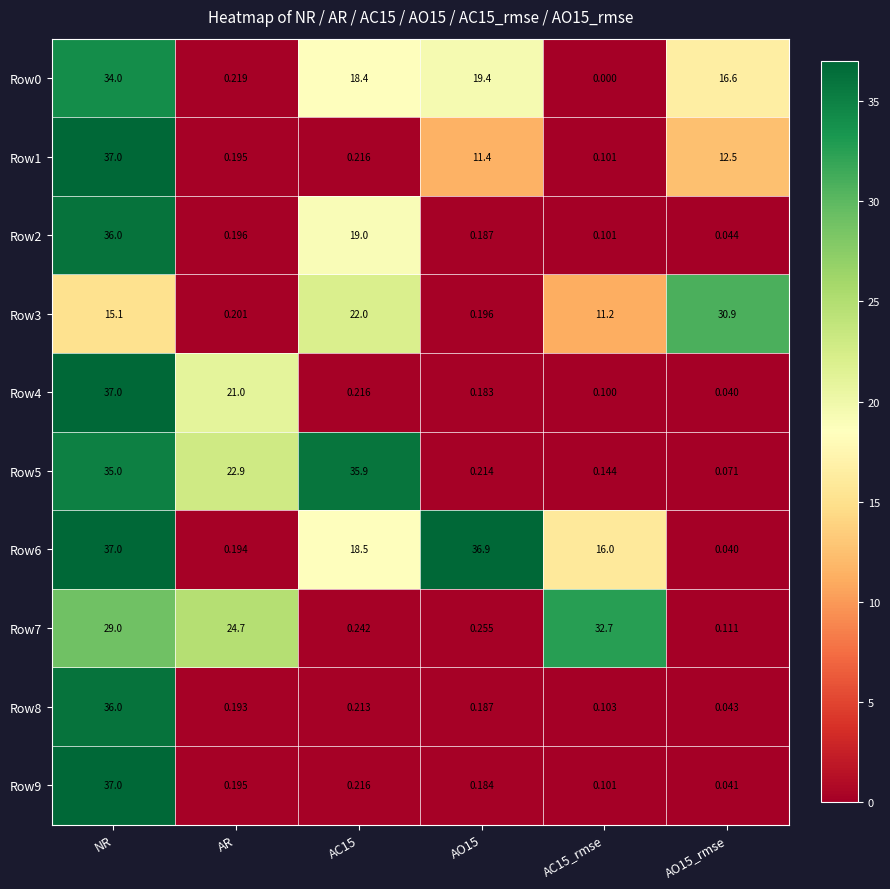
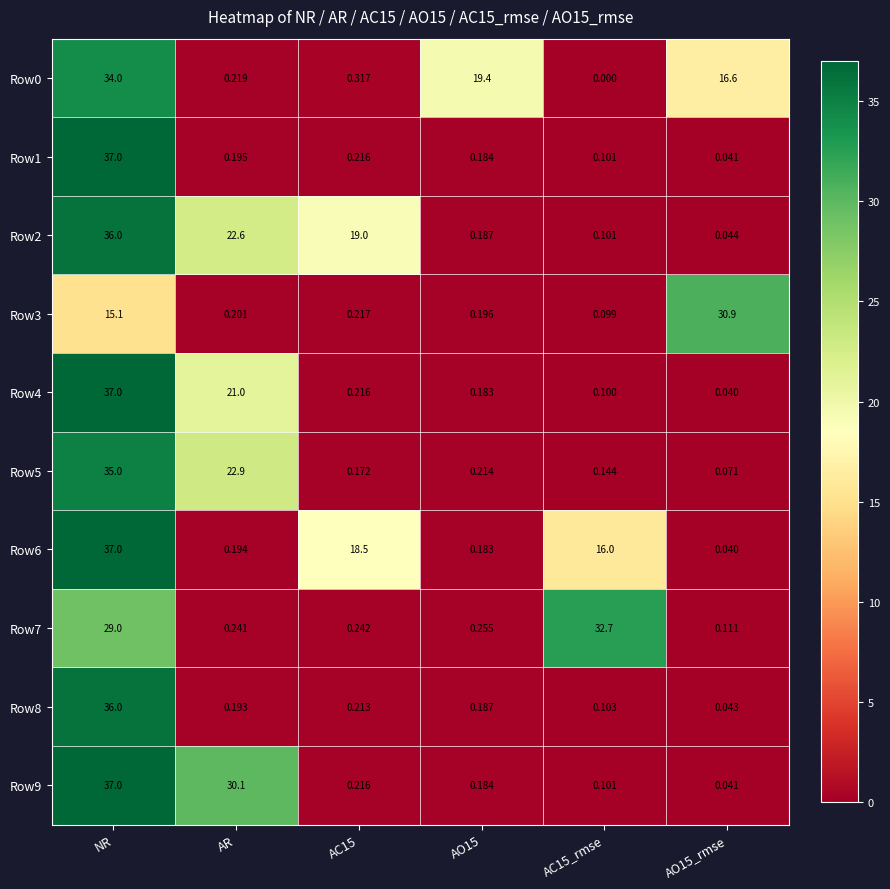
  {
    "Row0": {
      "NR": 34.0,
      "AR": 0.219,
-     "AC15": 18.4,
+     "AC15": 0.317,
      "AO15": 19.4,
      "AC15_rmse": 0.000,
      "AO15_rmse": 16.6
    },
    "Row1": {
      "NR": 37.0,
      "AR": 0.195,
      "AC15": 0.216,
-     "AO15": 11.4,
+     "AO15": 0.184,
      "AC15_rmse": 0.101,
-     "AO15_rmse": 12.5
+     "AO15_rmse": 0.041
    },
    "Row2": {
      "NR": 36.0,
-     "AR": 0.196,
+     "AR": 22.6,
      "AC15": 19.0,
      "AO15": 0.187,
      "AC15_rmse": 0.101,
      "AO15_rmse": 0.044
    },
    "Row3": {
      "NR": 15.1,
      "AR": 0.201,
-     "AC15": 22.0,
+     "AC15": 0.217,
      "AO15": 0.196,
-     "AC15_rmse": 11.2,
+     "AC15_rmse": 0.099,
      "AO15_rmse": 30.9
    },
    "Row4": {
      "NR": 37.0,
      "AR": 21.0,
      "AC15": 0.216,
      "AO15": 0.183,
      "AC15_rmse": 0.100,
      "AO15_rmse": 0.040
    },
    "Row5": {
      "NR": 35.0,
      "AR": 22.9,
-     "AC15": 35.9,
+     "AC15": 0.172,
      "AO15": 0.214,
      "AC15_rmse": 0.144,
      "AO15_rmse": 0.071
    },
    "Row6": {
      "NR": 37.0,
      "AR": 0.194,
      "AC15": 18.5,
-     "AO15": 36.9,
+     "AO15": 0.183,
      "AC15_rmse": 16.0,
      "AO15_rmse": 0.040
    },
    "Row7": {
      "NR": 29.0,
-     "AR": 24.7,
+     "AR": 0.241,
      "AC15": 0.242,
      "AO15": 0.255,
      "AC15_rmse": 32.7,
      "AO15_rmse": 0.111
    },
    "Row8": {
      "NR": 36.0,
      "AR": 0.193,
      "AC15": 0.213,
      "AO15": 0.187,
      "AC15_rmse": 0.103,
      "AO15_rmse": 0.043
    },
    "Row9": {
      "NR": 37.0,
-     "AR": 0.195,
+     "AR": 30.1,
      "AC15": 0.216,
      "AO15": 0.184,
      "AC15_rmse": 0.101,
      "AO15_rmse": 0.041
    }
  }
